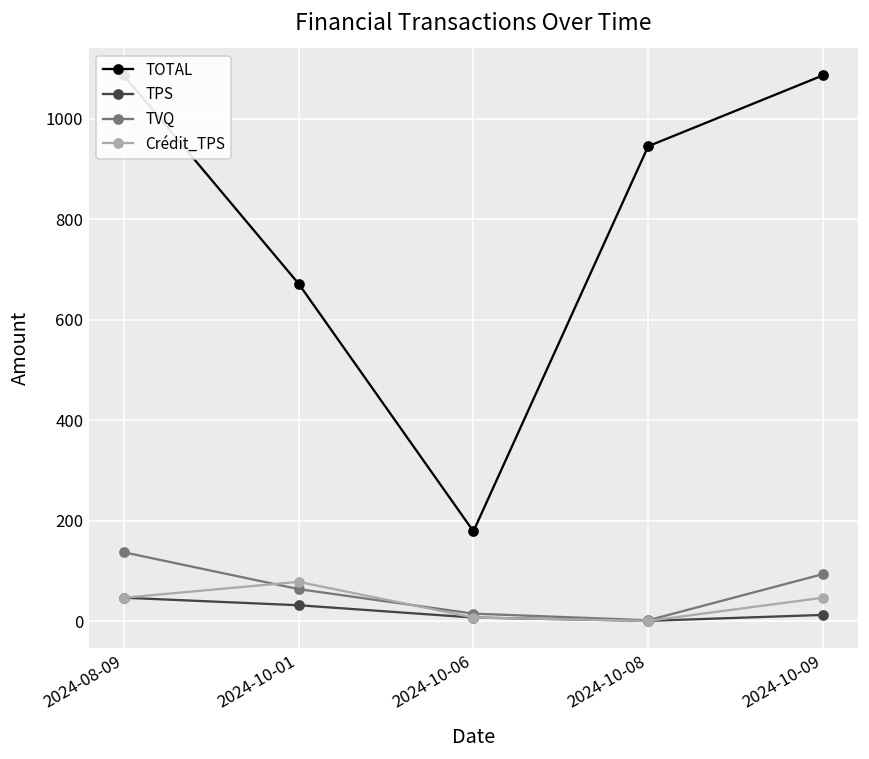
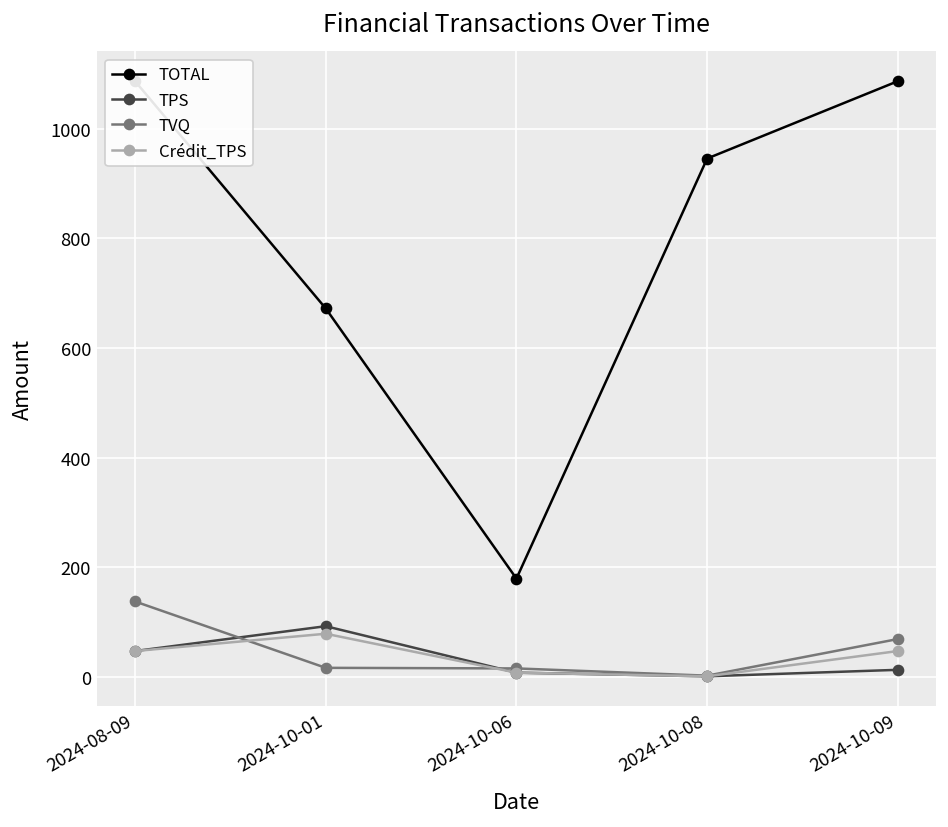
  {
    "TOTAL": {
      "2024-10-01": 670,
      "2024-10-06": 180,
      "2024-10-08": 950,
      "2024-10-09": 1090
    },
    "TPS": {
-     "2024-10-01": 30,
+     "2024-10-01": 90,
      "2024-10-09": 10
    },
    "TVQ": {
      "2024-08-09": 140,
-     "2024-10-01": 60,
+     "2024-10-01": 20,
      "2024-10-06": 20,
-     "2024-10-09": 90
+     "2024-10-09": 70
    },
    "Crédit_TPS": {
      "2024-10-01": 80,
      "2024-10-09": 50
    }
  }
